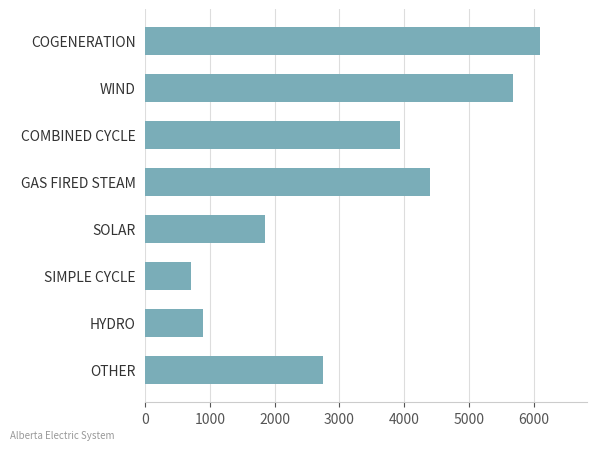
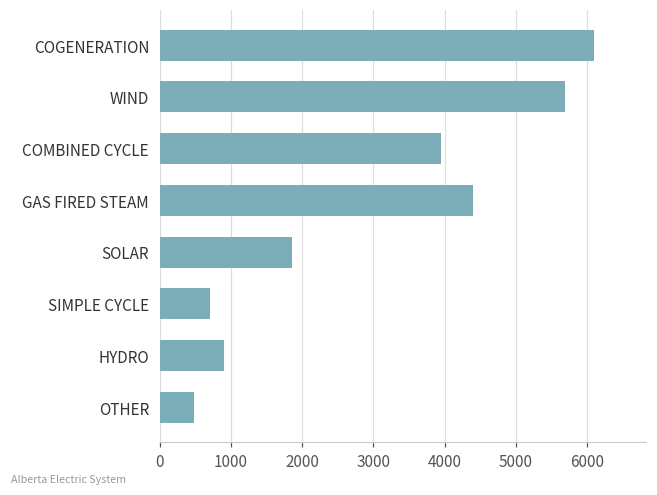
  {
    "COGENERATION": 6100,
    "WIND": 5700,
    "COMBINED CYCLE": 3900,
    "GAS FIRED STEAM": 4400,
    "SOLAR": 1900,
    "SIMPLE CYCLE": 700,
    "HYDRO": 900,
-   "OTHER": 2700
+   "OTHER": 500
  }
